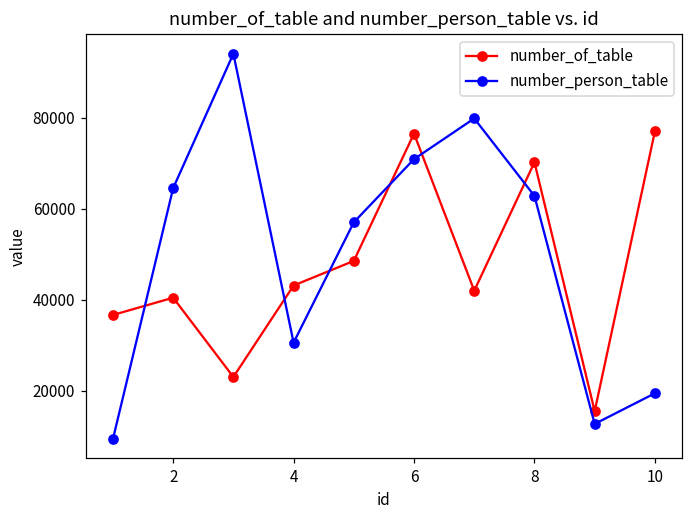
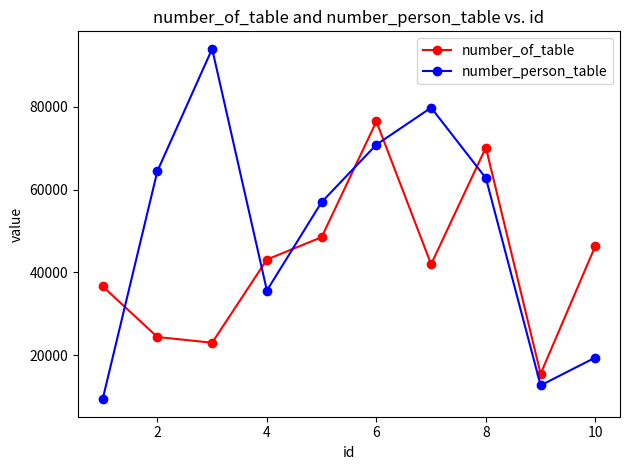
  {
    "number_of_table": {
-     "2": 40000,
+     "2": 24000,
      "4": 43000,
      "6": 76000,
      "8": 70000,
-     "10": 77000
+     "10": 46000
    },
    "number_person_table": {
      "2": 65000,
-     "4": 31000,
+     "4": 36000,
      "6": 71000,
      "8": 63000,
      "10": 19000
    }
  }
